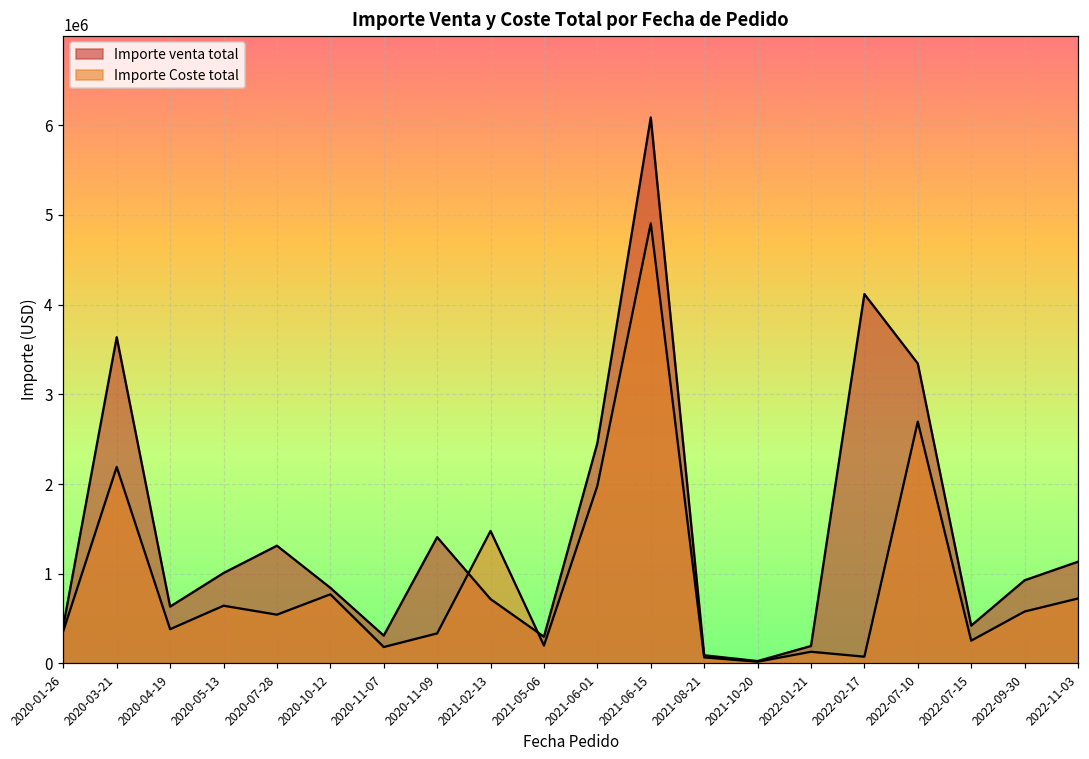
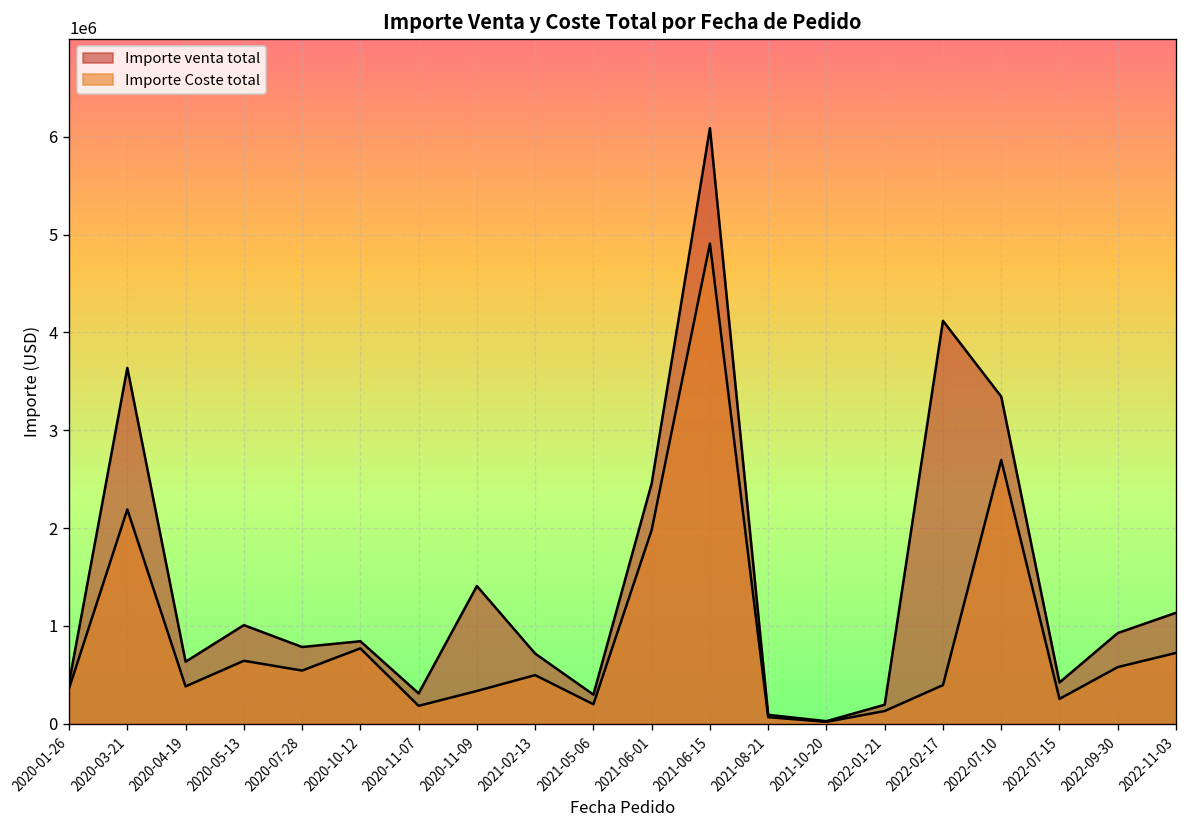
  {
    "Importe venta total": {
      "2020-01-26": 400000,
      "2020-03-21": 3600000,
      "2020-04-19": 600000,
      "2020-05-13": 1000000,
-     "2020-07-28": 1300000,
+     "2020-07-28": 800000,
      "2020-10-12": 800000,
      "2020-11-07": 300000,
      "2020-11-09": 1400000,
      "2021-02-13": 700000,
      "2021-05-06": 300000,
      "2021-06-01": 2500000,
      "2021-06-15": 6100000,
      "2022-01-21": 200000,
      "2022-02-17": 4100000,
      "2022-07-10": 3300000,
      "2022-07-15": 400000,
      "2022-09-30": 900000,
      "2022-11-03": 1100000
    },
    "Importe Coste total": {
      "2020-01-26": 400000,
      "2020-03-21": 2200000,
      "2020-04-19": 400000,
      "2020-05-13": 600000,
      "2020-07-28": 500000,
      "2020-10-12": 800000,
      "2020-11-07": 200000,
      "2020-11-09": 300000,
-     "2021-02-13": 1500000,
+     "2021-02-13": 500000,
      "2021-05-06": 200000,
      "2021-06-01": 2000000,
      "2021-06-15": 4900000,
      "2022-01-21": 100000,
-     "2022-02-17": 100000,
+     "2022-02-17": 400000,
      "2022-07-10": 2700000,
      "2022-07-15": 300000,
      "2022-09-30": 600000,
      "2022-11-03": 700000
    }
  }
